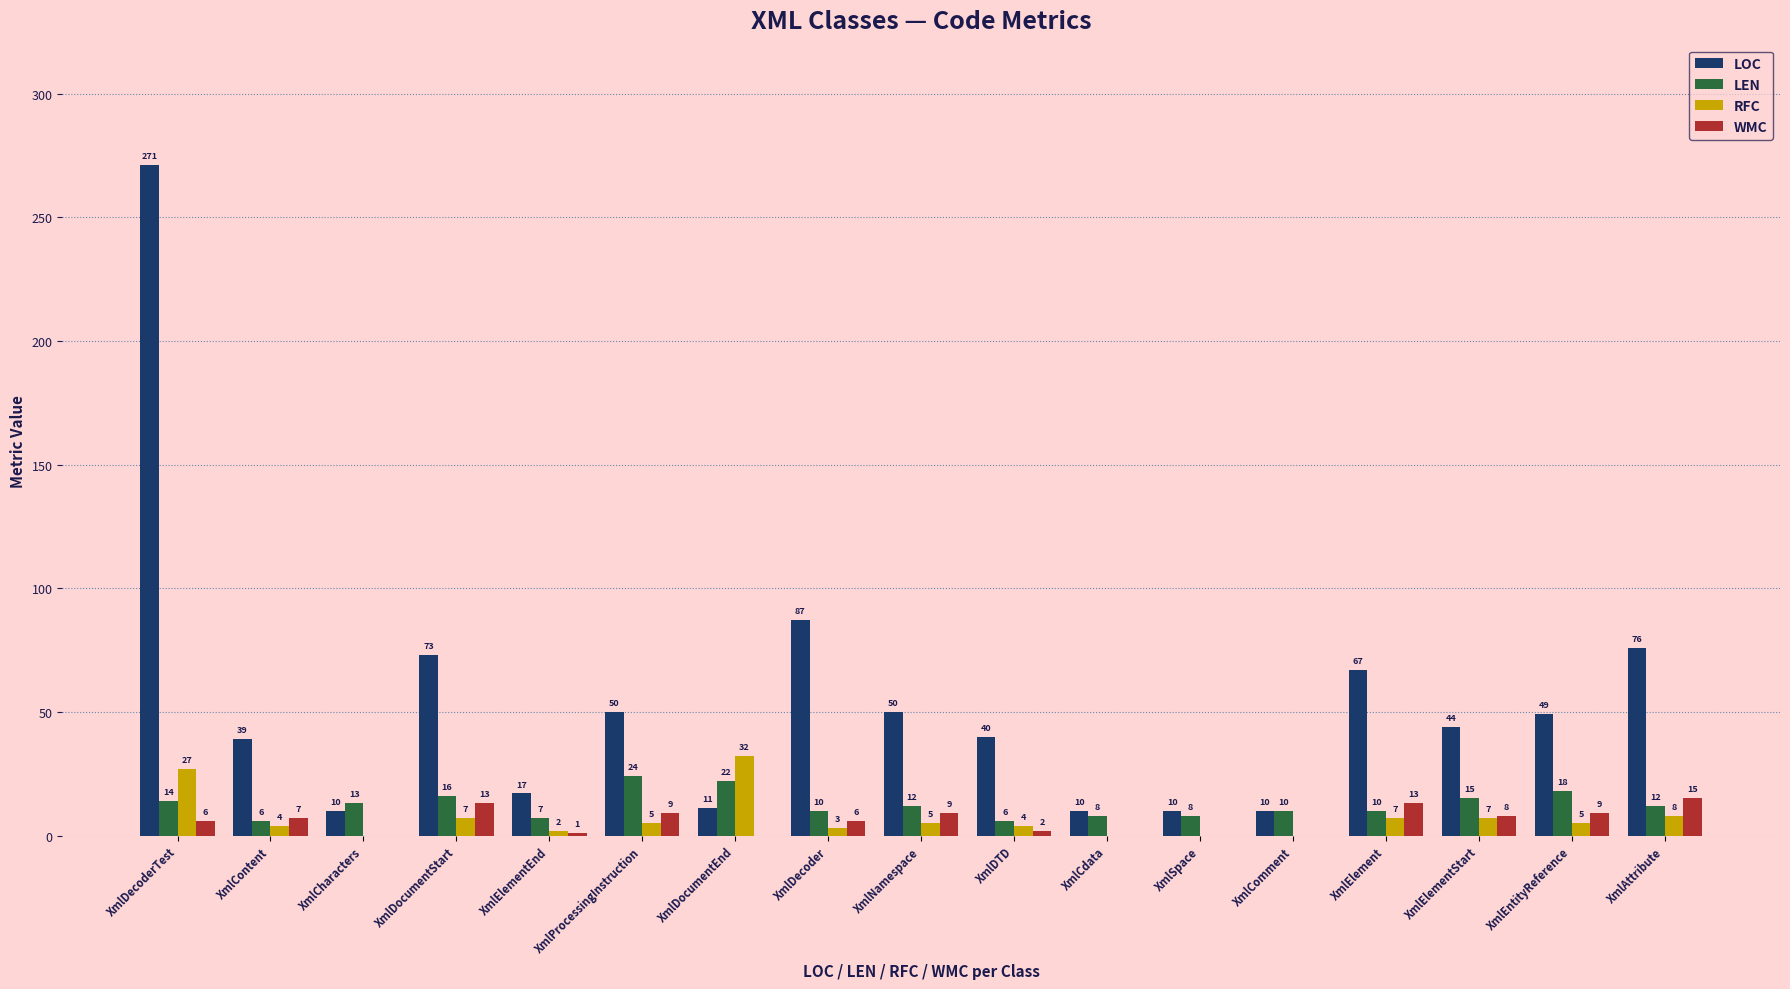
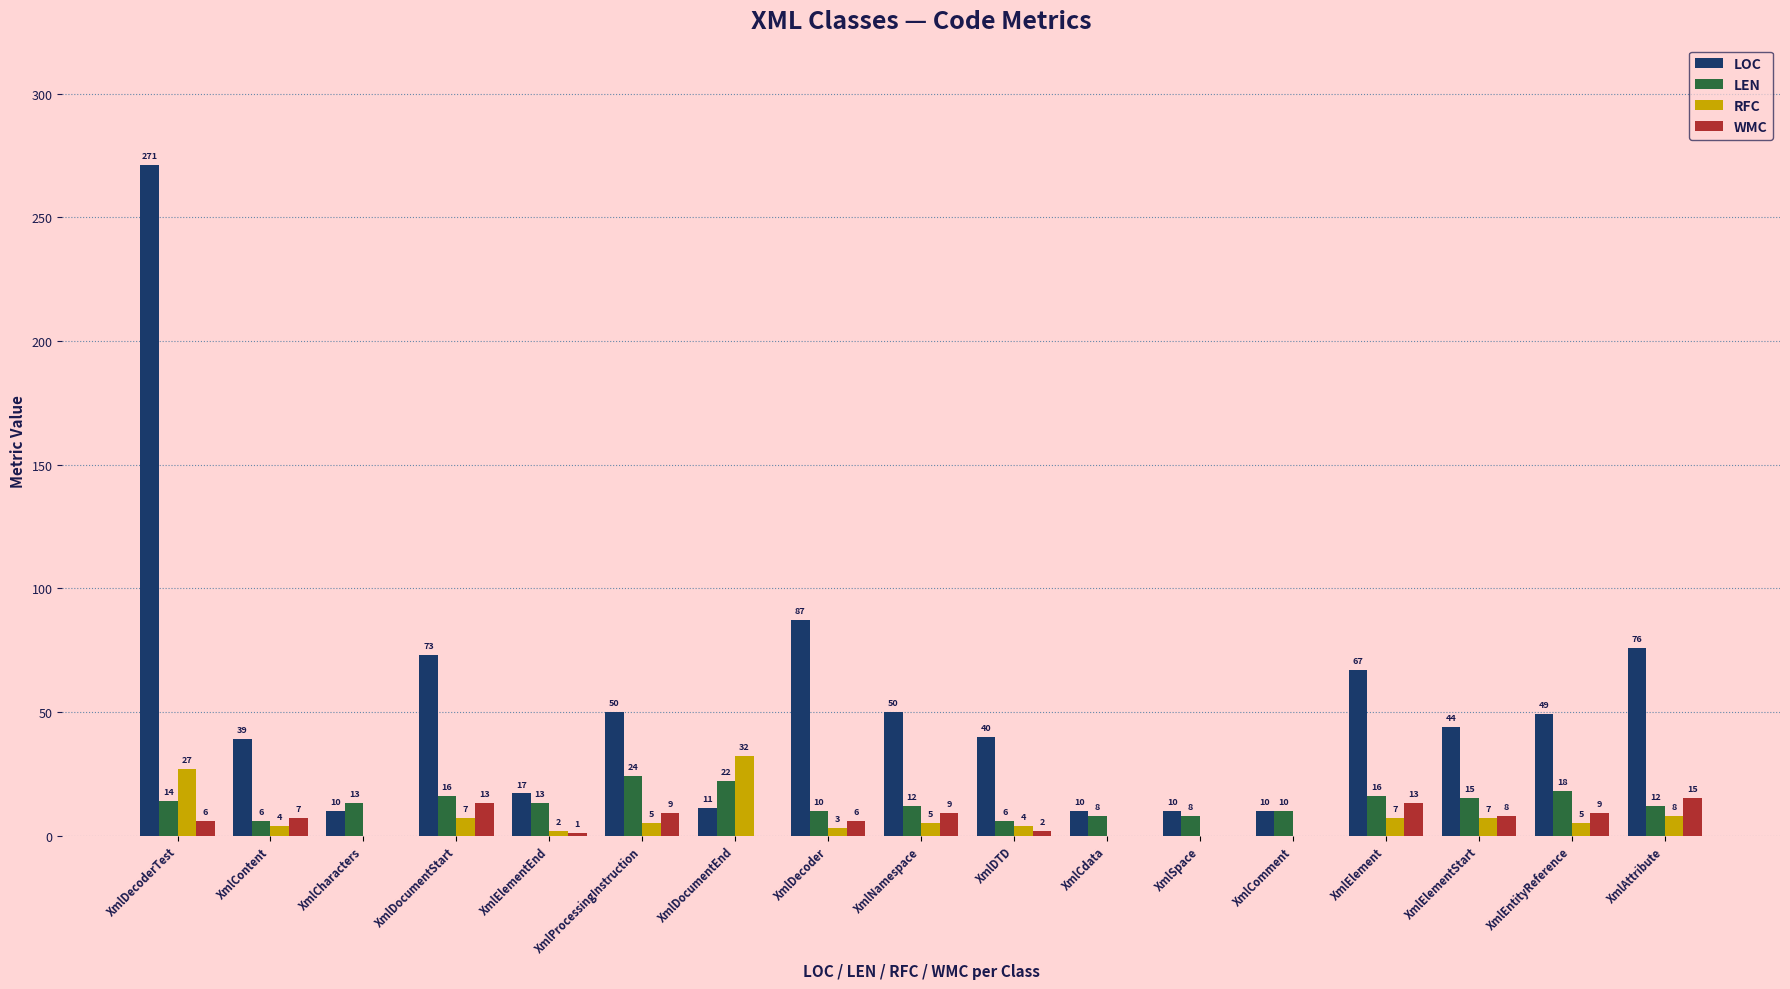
  {
    "LOC": {
      "XmlDecoderTest": 271,
      "XmlContent": 39,
      "XmlCharacters": 10,
      "XmlDocumentStart": 73,
      "XmlElementEnd": 17,
      "XmlProcessingInstruction": 50,
      "XmlDocumentEnd": 11,
      "XmlDecoder": 87,
      "XmlNamespace": 50,
      "XmlDTD": 40,
      "XmlCdata": 10,
      "XmlSpace": 10,
      "XmlComment": 10,
      "XmlElement": 67,
      "XmlElementStart": 44,
      "XmlEntityReference": 49,
      "XmlAttribute": 76
    },
    "LEN": {
      "XmlDecoderTest": 14,
      "XmlContent": 6,
      "XmlCharacters": 13,
      "XmlDocumentStart": 16,
-     "XmlElementEnd": 7,
+     "XmlElementEnd": 13,
      "XmlProcessingInstruction": 24,
      "XmlDocumentEnd": 22,
      "XmlDecoder": 10,
      "XmlNamespace": 12,
      "XmlDTD": 6,
      "XmlCdata": 8,
      "XmlSpace": 8,
      "XmlComment": 10,
-     "XmlElement": 10,
+     "XmlElement": 16,
      "XmlElementStart": 15,
      "XmlEntityReference": 18,
      "XmlAttribute": 12
    },
    "RFC": {
      "XmlDecoderTest": 27,
      "XmlContent": 4,
      "XmlDocumentStart": 7,
      "XmlElementEnd": 2,
      "XmlProcessingInstruction": 5,
      "XmlDocumentEnd": 32,
      "XmlDecoder": 3,
      "XmlNamespace": 5,
      "XmlDTD": 4,
      "XmlElement": 7,
      "XmlElementStart": 7,
      "XmlEntityReference": 5,
      "XmlAttribute": 8
    },
    "WMC": {
      "XmlDecoderTest": 6,
      "XmlContent": 7,
      "XmlDocumentStart": 13,
      "XmlElementEnd": 1,
      "XmlProcessingInstruction": 9,
      "XmlDecoder": 6,
      "XmlNamespace": 9,
      "XmlDTD": 2,
      "XmlElement": 13,
      "XmlElementStart": 8,
      "XmlEntityReference": 9,
      "XmlAttribute": 15
    }
  }
